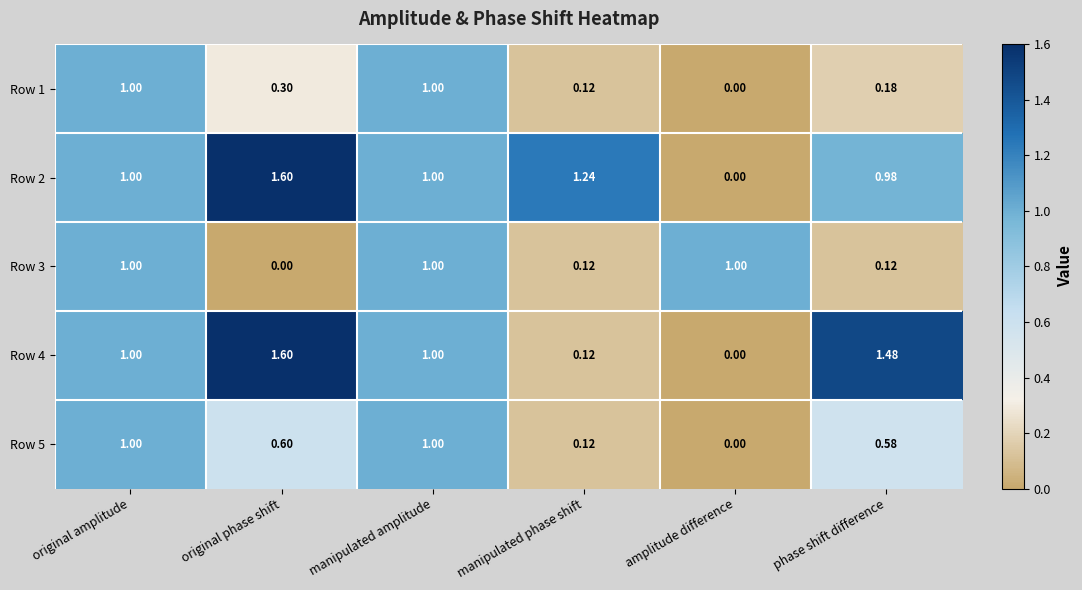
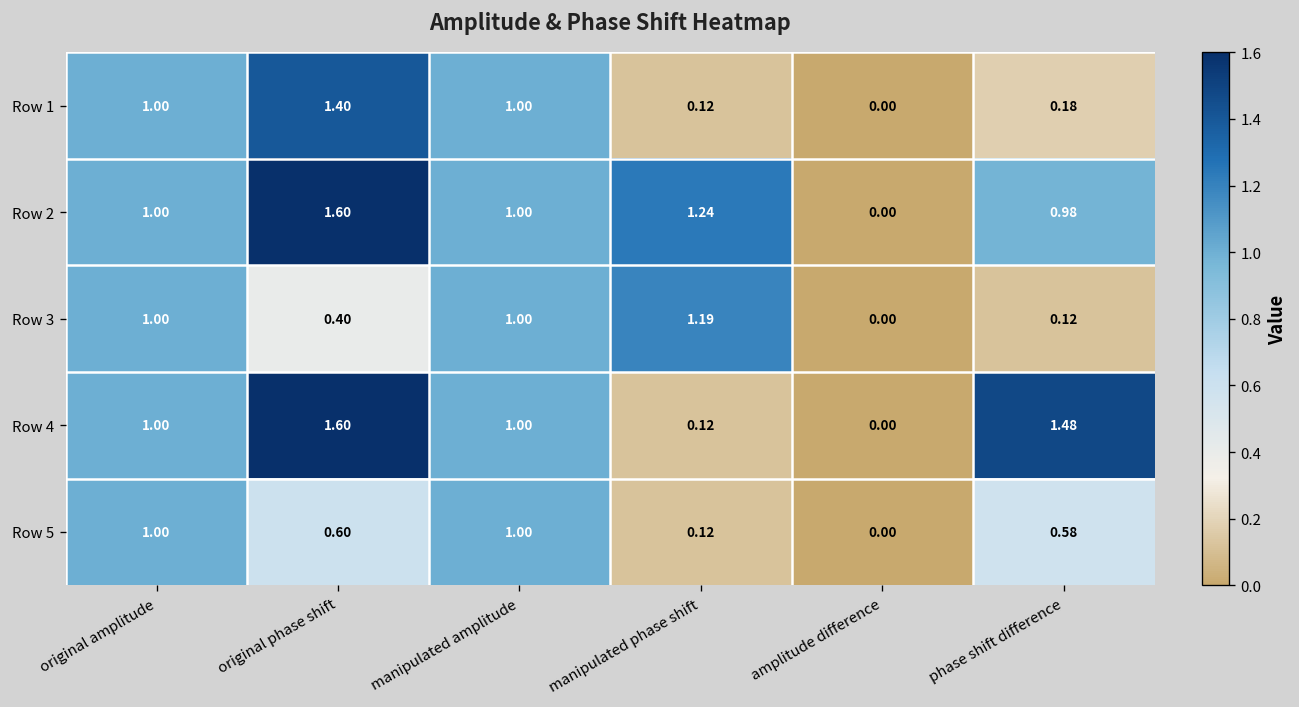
  {
    "Row 1": {
      "original amplitude": 1.00,
-     "original phase shift": 0.30,
+     "original phase shift": 1.40,
      "manipulated amplitude": 1.00,
      "manipulated phase shift": 0.12,
      "amplitude difference": 0.00,
      "phase shift difference": 0.18
    },
    "Row 2": {
      "original amplitude": 1.00,
      "original phase shift": 1.60,
      "manipulated amplitude": 1.00,
      "manipulated phase shift": 1.24,
      "amplitude difference": 0.00,
      "phase shift difference": 0.98
    },
    "Row 3": {
      "original amplitude": 1.00,
-     "original phase shift": 0.00,
+     "original phase shift": 0.40,
      "manipulated amplitude": 1.00,
-     "manipulated phase shift": 0.12,
-     "amplitude difference": 1.00,
+     "manipulated phase shift": 1.19,
+     "amplitude difference": 0.00,
      "phase shift difference": 0.12
    },
    "Row 4": {
      "original amplitude": 1.00,
      "original phase shift": 1.60,
      "manipulated amplitude": 1.00,
      "manipulated phase shift": 0.12,
      "amplitude difference": 0.00,
      "phase shift difference": 1.48
    },
    "Row 5": {
      "original amplitude": 1.00,
      "original phase shift": 0.60,
      "manipulated amplitude": 1.00,
      "manipulated phase shift": 0.12,
      "amplitude difference": 0.00,
      "phase shift difference": 0.58
    }
  }
